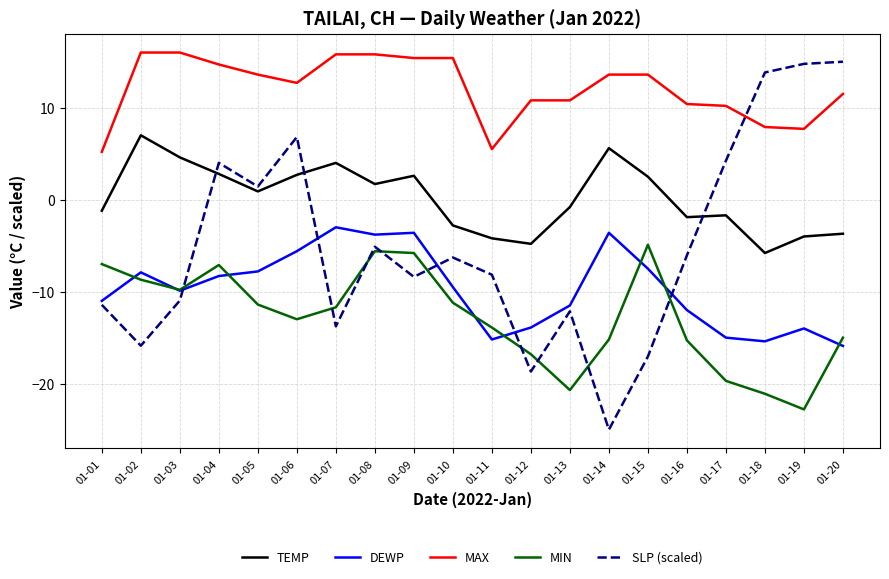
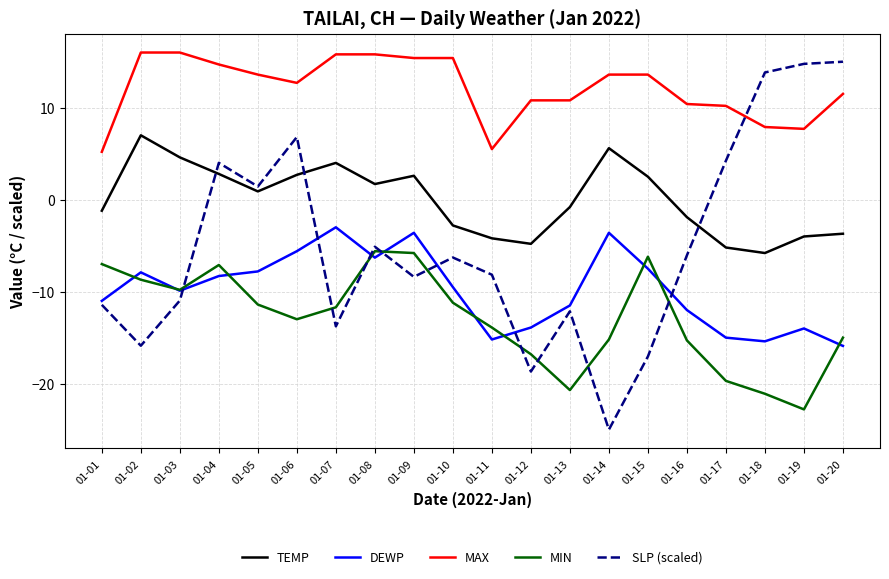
  {
    "TEMP": {
      "01-01": -1,
      "01-02": 7,
      "01-03": 5,
      "01-04": 3,
      "01-05": 1,
      "01-06": 3,
      "01-07": 4,
      "01-08": 2,
      "01-09": 3,
      "01-10": -3,
      "01-11": -4,
      "01-12": -5,
      "01-13": -1,
      "01-14": 6,
      "01-15": 3,
      "01-16": -2,
-     "01-17": -2,
+     "01-17": -5,
      "01-18": -6,
      "01-19": -4,
      "01-20": -4
    },
    "DEWP": {
      "01-01": -11,
      "01-02": -8,
      "01-04": -8,
      "01-05": -8,
      "01-06": -6,
      "01-07": -3,
-     "01-08": -4,
+     "01-08": -6,
      "01-09": -4,
      "01-10": -10,
      "01-11": -15,
      "01-12": -14,
      "01-13": -12,
      "01-14": -4,
      "01-15": -8,
      "01-16": -12,
      "01-17": -15,
      "01-18": -15,
      "01-19": -14,
      "01-20": -16
    },
    "MAX": {
      "01-01": 5,
      "01-02": 16,
      "01-03": 16,
      "01-04": 15,
      "01-05": 14,
      "01-06": 13,
      "01-07": 16,
      "01-08": 16,
      "01-09": 15,
      "01-10": 15,
      "01-11": 6,
      "01-12": 11,
      "01-13": 11,
      "01-14": 14,
      "01-15": 14,
      "01-16": 10,
      "01-17": 10,
      "01-18": 8,
      "01-19": 8,
      "01-20": 12
    },
    "MIN": {
      "01-01": -7,
      "01-02": -9,
      "01-04": -7,
      "01-05": -11,
      "01-06": -13,
      "01-07": -12,
      "01-08": -6,
      "01-09": -6,
      "01-10": -11,
      "01-11": -14,
      "01-12": -17,
      "01-13": -21,
      "01-14": -15,
-     "01-15": -5,
+     "01-15": -6,
      "01-16": -15,
      "01-17": -20,
      "01-18": -21,
      "01-19": -23,
      "01-20": -15
    },
    "SLP (scaled)": {
      "01-01": -11,
      "01-02": -16,
      "01-03": -11,
      "01-04": 4,
      "01-05": 1,
      "01-06": 7,
      "01-07": -14,
      "01-08": -5,
      "01-09": -8,
      "01-10": -6,
      "01-11": -8,
      "01-12": -19,
      "01-13": -12,
      "01-14": -25,
      "01-15": -17,
      "01-16": -6,
      "01-17": 4,
      "01-18": 14,
      "01-19": 15,
      "01-20": 15
    }
  }
